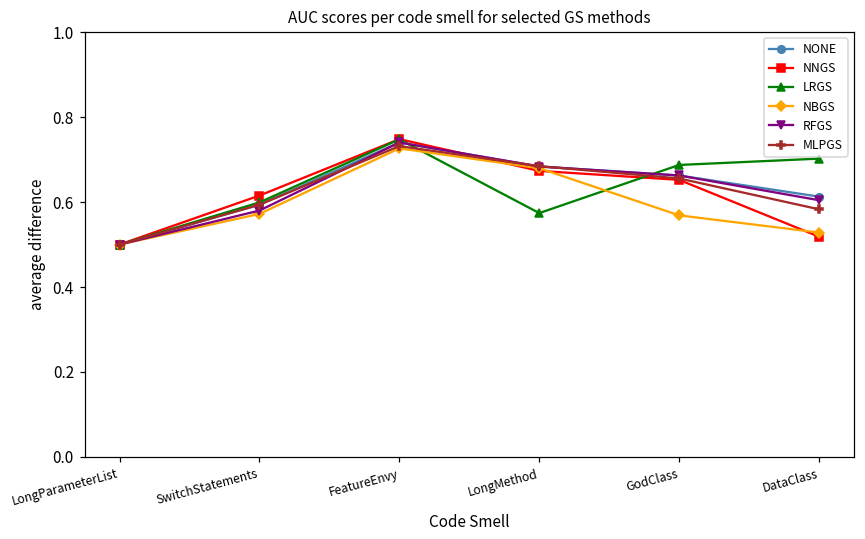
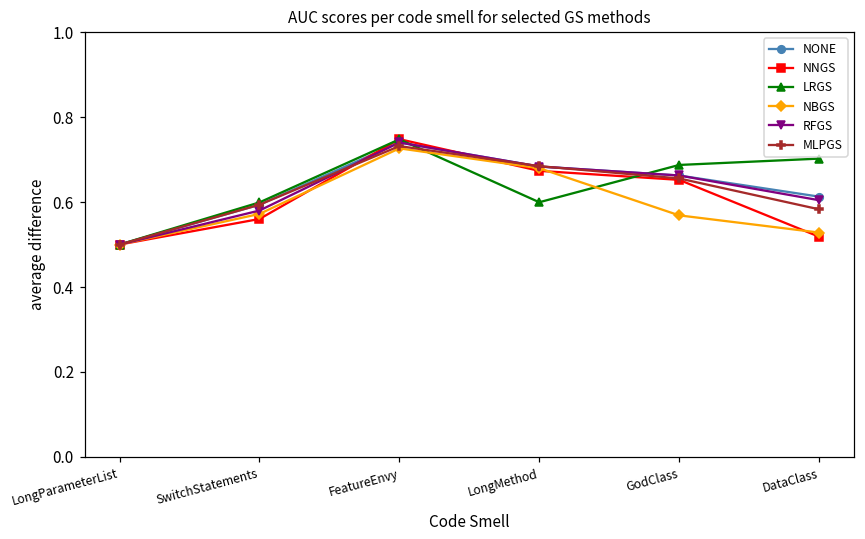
  {
    "NONE": {
      "DataClass": 0.61
    },
    "NNGS": {
-     "SwitchStatements": 0.62,
+     "SwitchStatements": 0.56,
      "DataClass": 0.52
    },
    "LRGS": {
-     "LongMethod": 0.57,
+     "LongMethod": 0.60,
      "GodClass": 0.69,
      "DataClass": 0.70
    },
    "NBGS": {
      "SwitchStatements": 0.57,
      "GodClass": 0.57,
      "DataClass": 0.53
    },
    "RFGS": {
      "SwitchStatements": 0.58,
      "DataClass": 0.60
    },
    "MLPGS": {
      "DataClass": 0.58
    }
  }
